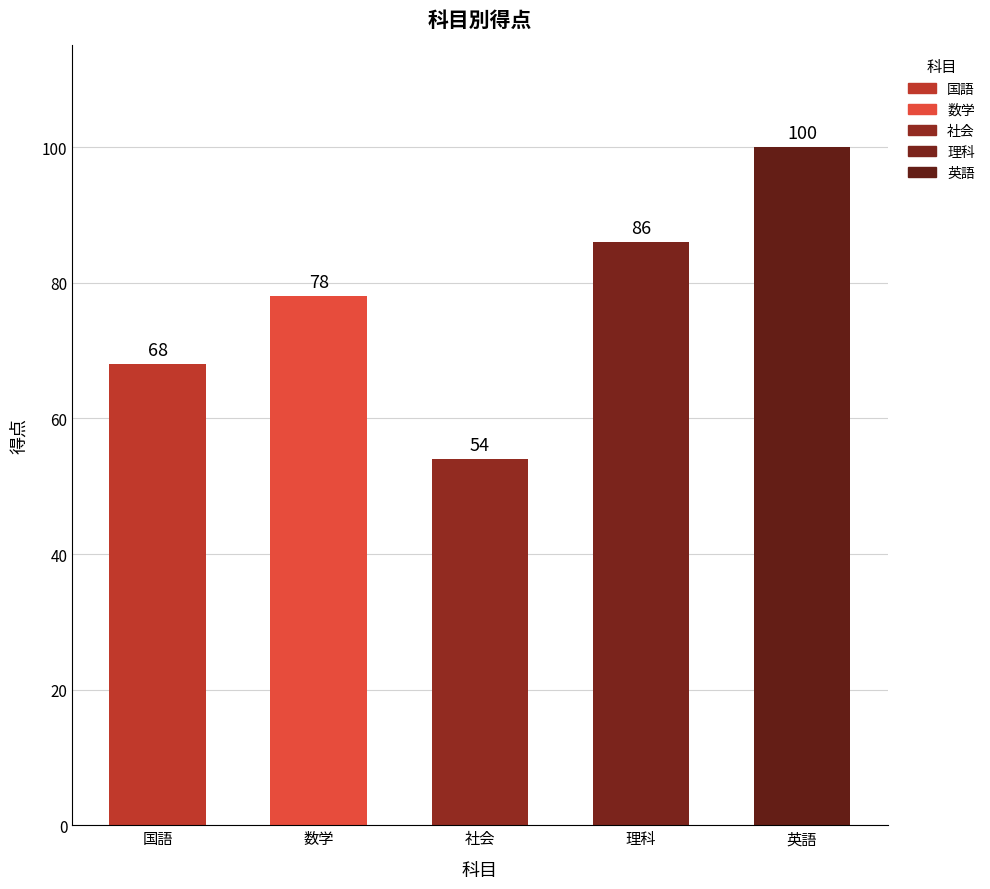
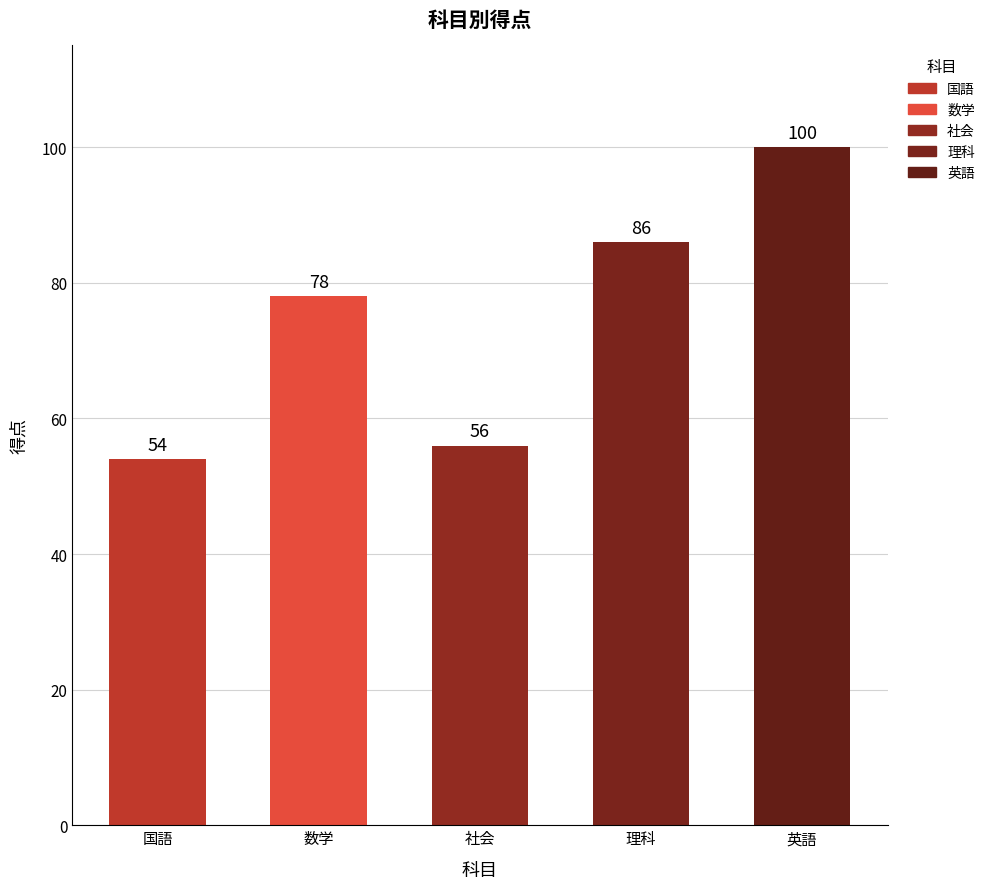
  {
-   "国語": 68,
+   "国語": 54,
    "数学": 78,
-   "社会": 54,
+   "社会": 56,
    "理科": 86,
    "英語": 100
  }
